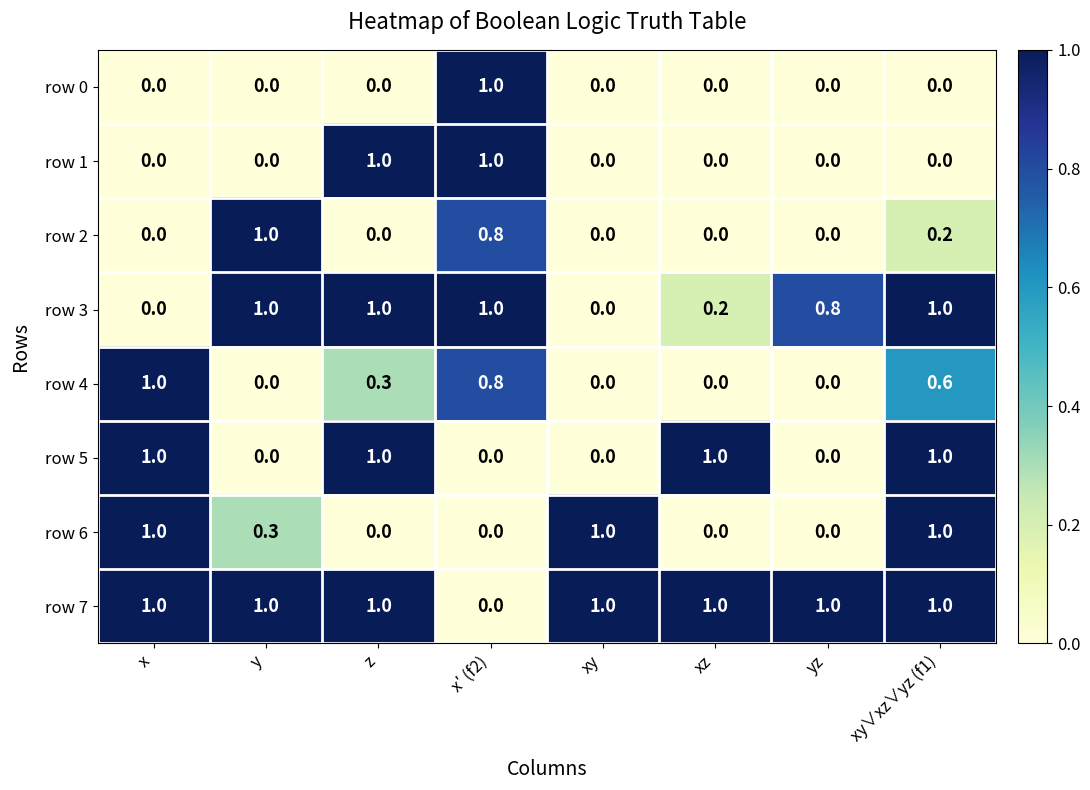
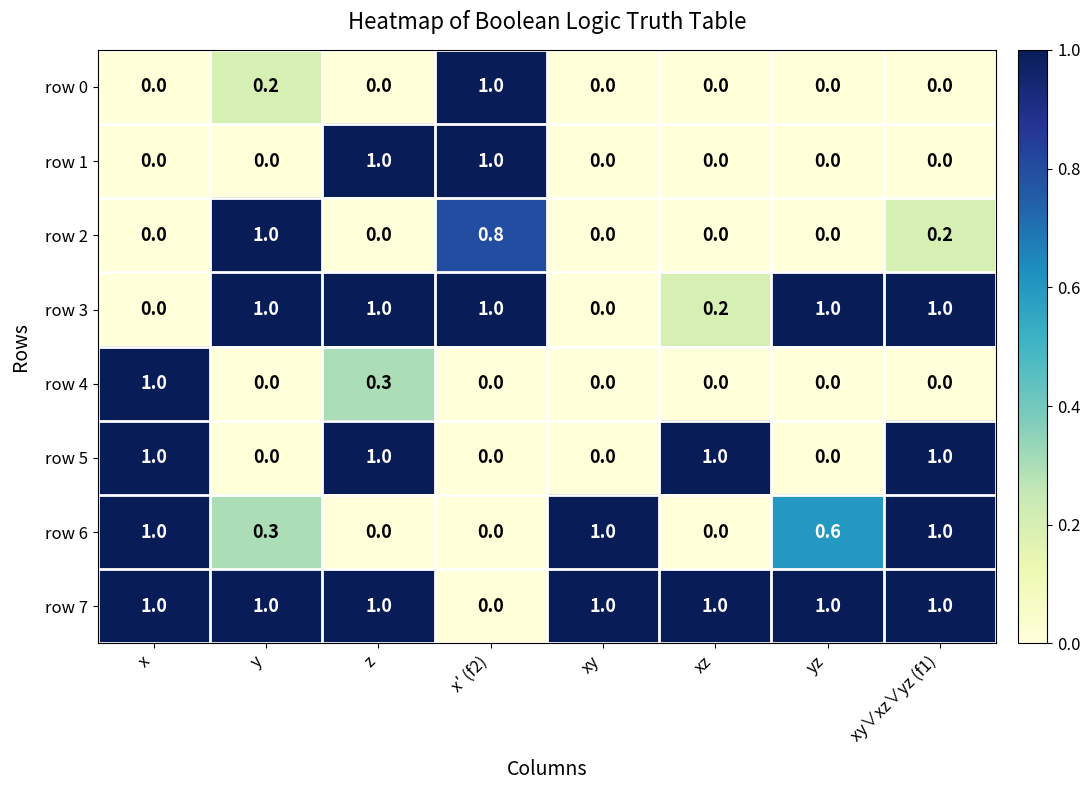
  {
    "row 0": {
      "x": 0.0,
-     "y": 0.0,
+     "y": 0.2,
      "z": 0.0,
      "x′ (f2)": 1.0,
      "xy": 0.0,
      "xz": 0.0,
      "yz": 0.0,
      "xy∨xz∨yz (f1)": 0.0
    },
    "row 1": {
      "x": 0.0,
      "y": 0.0,
      "z": 1.0,
      "x′ (f2)": 1.0,
      "xy": 0.0,
      "xz": 0.0,
      "yz": 0.0,
      "xy∨xz∨yz (f1)": 0.0
    },
    "row 2": {
      "x": 0.0,
      "y": 1.0,
      "z": 0.0,
      "x′ (f2)": 0.8,
      "xy": 0.0,
      "xz": 0.0,
      "yz": 0.0,
      "xy∨xz∨yz (f1)": 0.2
    },
    "row 3": {
      "x": 0.0,
      "y": 1.0,
      "z": 1.0,
      "x′ (f2)": 1.0,
      "xy": 0.0,
      "xz": 0.2,
-     "yz": 0.8,
+     "yz": 1.0,
      "xy∨xz∨yz (f1)": 1.0
    },
    "row 4": {
      "x": 1.0,
      "y": 0.0,
      "z": 0.3,
-     "x′ (f2)": 0.8,
+     "x′ (f2)": 0.0,
      "xy": 0.0,
      "xz": 0.0,
      "yz": 0.0,
-     "xy∨xz∨yz (f1)": 0.6
+     "xy∨xz∨yz (f1)": 0.0
    },
    "row 5": {
      "x": 1.0,
      "y": 0.0,
      "z": 1.0,
      "x′ (f2)": 0.0,
      "xy": 0.0,
      "xz": 1.0,
      "yz": 0.0,
      "xy∨xz∨yz (f1)": 1.0
    },
    "row 6": {
      "x": 1.0,
      "y": 0.3,
      "z": 0.0,
      "x′ (f2)": 0.0,
      "xy": 1.0,
      "xz": 0.0,
-     "yz": 0.0,
+     "yz": 0.6,
      "xy∨xz∨yz (f1)": 1.0
    },
    "row 7": {
      "x": 1.0,
      "y": 1.0,
      "z": 1.0,
      "x′ (f2)": 0.0,
      "xy": 1.0,
      "xz": 1.0,
      "yz": 1.0,
      "xy∨xz∨yz (f1)": 1.0
    }
  }
